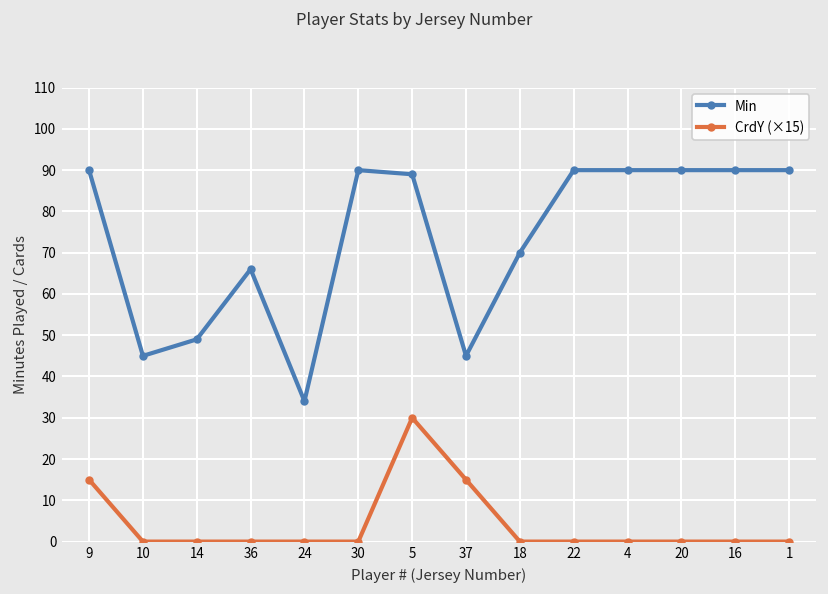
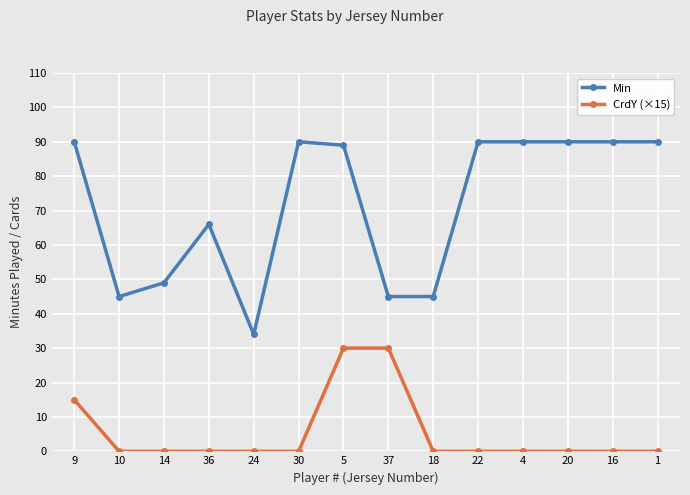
  {
    "Min": {
      "9": 90,
      "10": 45,
      "14": 49,
      "36": 66,
      "24": 34,
      "30": 90,
      "5": 89,
      "37": 45,
-     "18": 70,
+     "18": 45,
      "22": 90,
      "4": 90,
      "20": 90,
      "16": 90,
      "1": 90
    },
    "CrdY (×15)": {
      "9": 15,
      "10": 0,
      "14": 0,
      "36": 0,
      "24": 0,
      "30": 0,
      "5": 30,
-     "37": 15,
+     "37": 30,
      "18": 0,
      "22": 0,
      "4": 0,
      "20": 0,
      "16": 0,
      "1": 0
    }
  }
